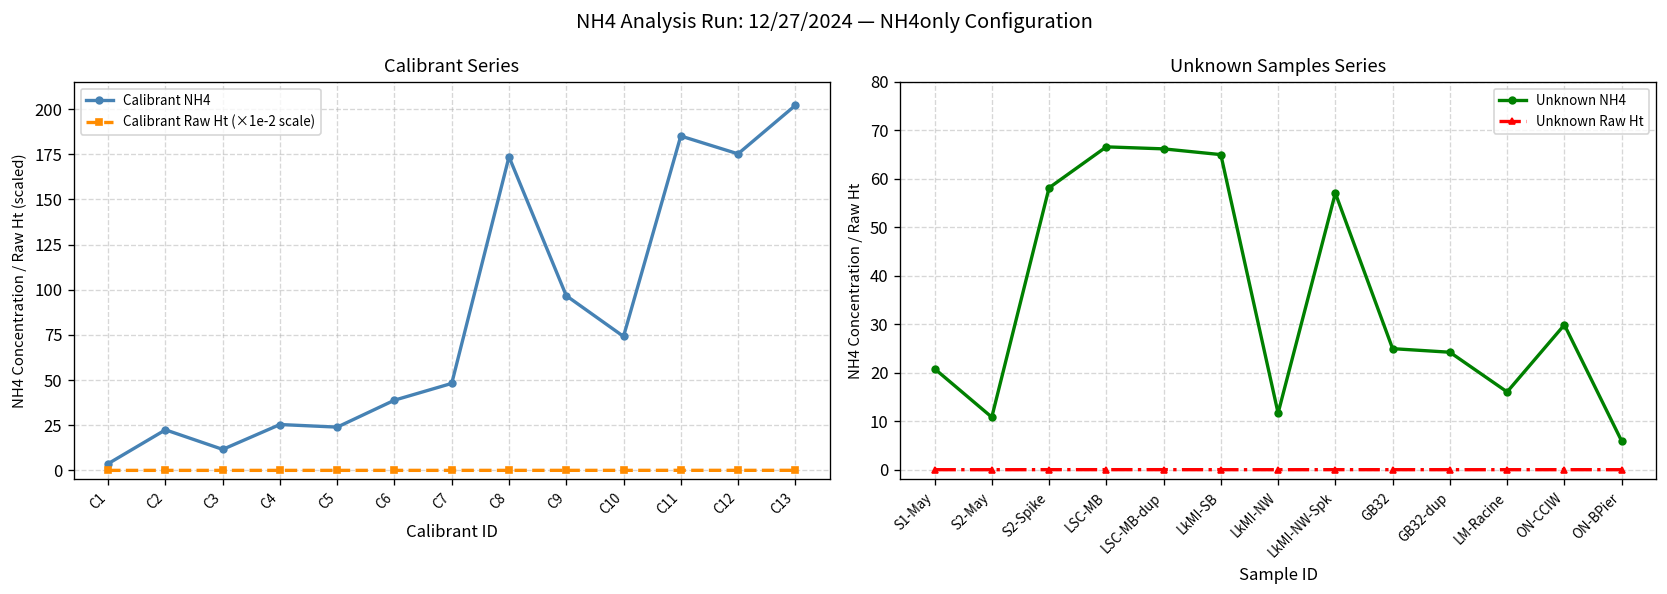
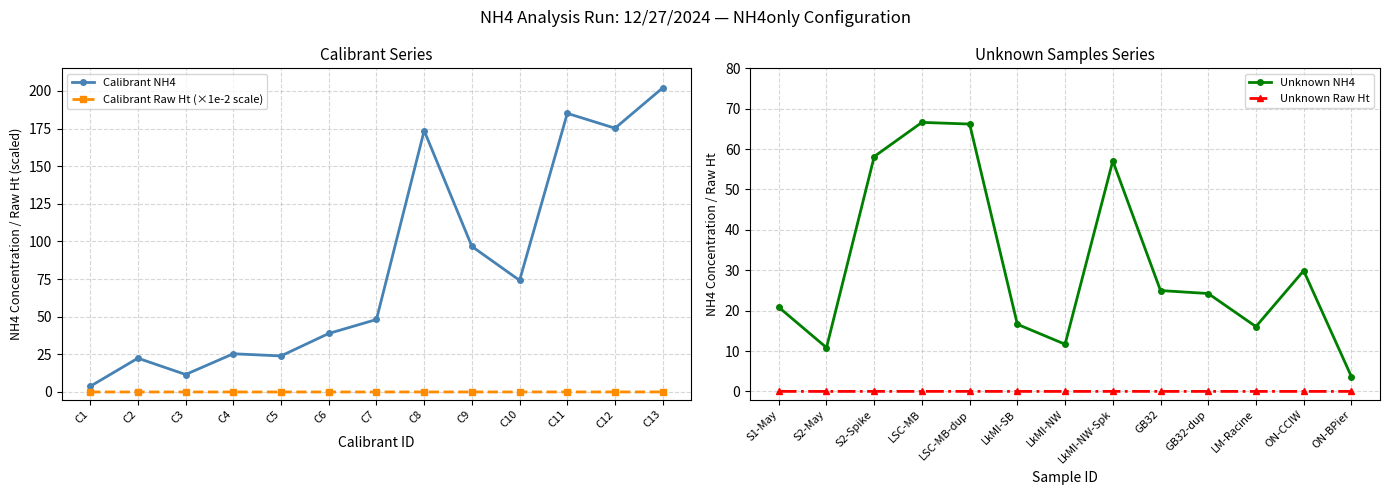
  {
    "Calibrant Series": {
      "Calibrant NH4": {
        "C1": 4,
        "C2": 22,
        "C3": 12,
        "C4": 25,
        "C5": 24,
        "C6": 39,
        "C7": 48,
        "C8": 174,
        "C9": 97,
        "C10": 74,
        "C11": 185,
        "C12": 175,
        "C13": 202
      },
      "Calibrant Raw Ht (×1e-2 scale)": {
        "C1": 0,
        "C2": 0,
        "C3": 0,
        "C4": 0,
        "C5": 0,
        "C6": 0,
        "C7": 0,
        "C8": 0,
        "C9": 0,
        "C10": 0,
        "C11": 0,
        "C12": 0,
        "C13": 0
      }
    },
    "Unknown Samples Series": {
      "Unknown NH4": {
        "S1-May": 21,
        "S2-May": 11,
        "S2-Spike": 58,
        "LSC-MB": 67,
        "LSC-MB-dup": 66,
-       "LkMI-SB": 65,
+       "LkMI-SB": 17,
        "LkMI-NW": 12,
        "LkMI-NW-Spk": 57,
        "GB32": 25,
        "GB32-dup": 24,
        "LM-Racine": 16,
        "ON-CCIW": 30,
-       "ON-BPier": 6
+       "ON-BPier": 4
      },
      "Unknown Raw Ht": {
        "S1-May": 0,
        "S2-May": 0,
        "S2-Spike": 0,
        "LSC-MB": 0,
        "LSC-MB-dup": 0,
        "LkMI-SB": 0,
        "LkMI-NW": 0,
        "LkMI-NW-Spk": 0,
        "GB32": 0,
        "GB32-dup": 0,
        "LM-Racine": 0,
        "ON-CCIW": 0,
        "ON-BPier": 0
      }
    }
  }
